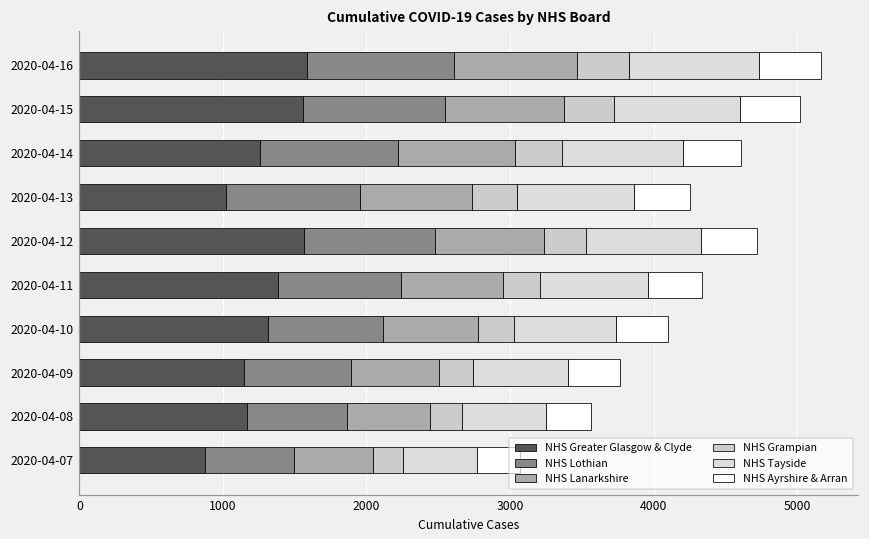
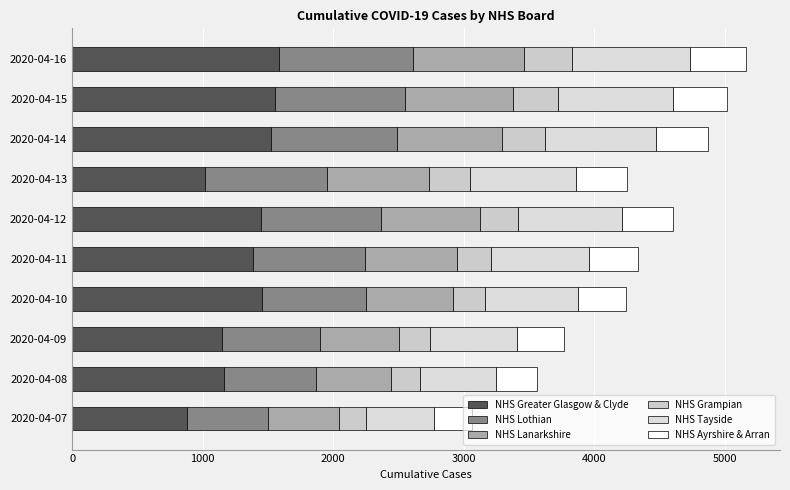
  {
    "NHS Greater Glasgow & Clyde": {
      "2020-04-16": 1590,
      "2020-04-15": 1560,
-     "2020-04-14": 1260,
+     "2020-04-14": 1530,
      "2020-04-13": 1020,
-     "2020-04-12": 1570,
+     "2020-04-12": 1450,
      "2020-04-11": 1390,
-     "2020-04-10": 1310,
+     "2020-04-10": 1460,
      "2020-04-09": 1150,
      "2020-04-08": 1170,
      "2020-04-07": 880
    }
  }
